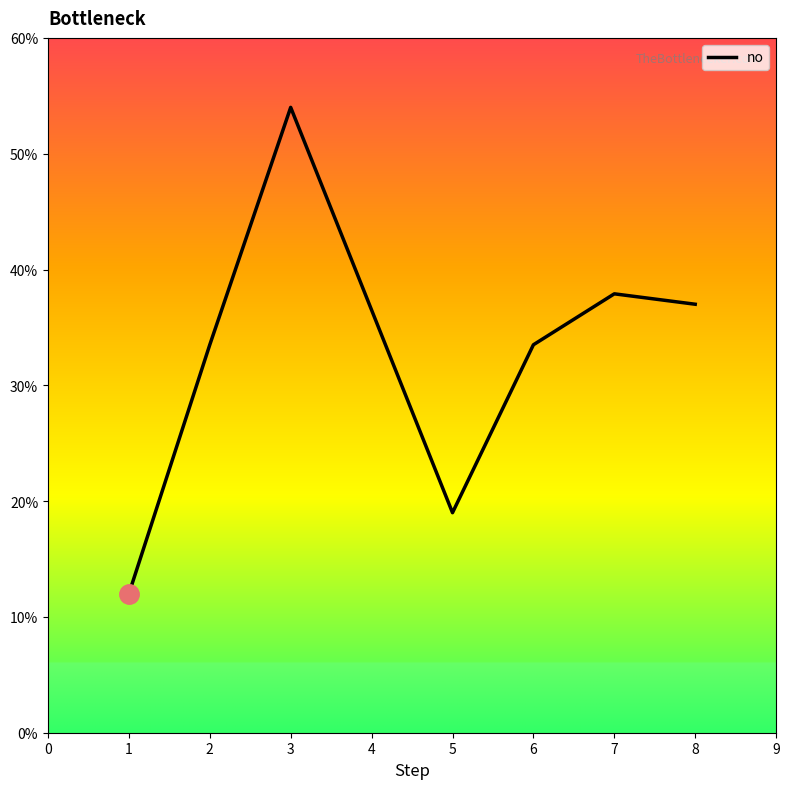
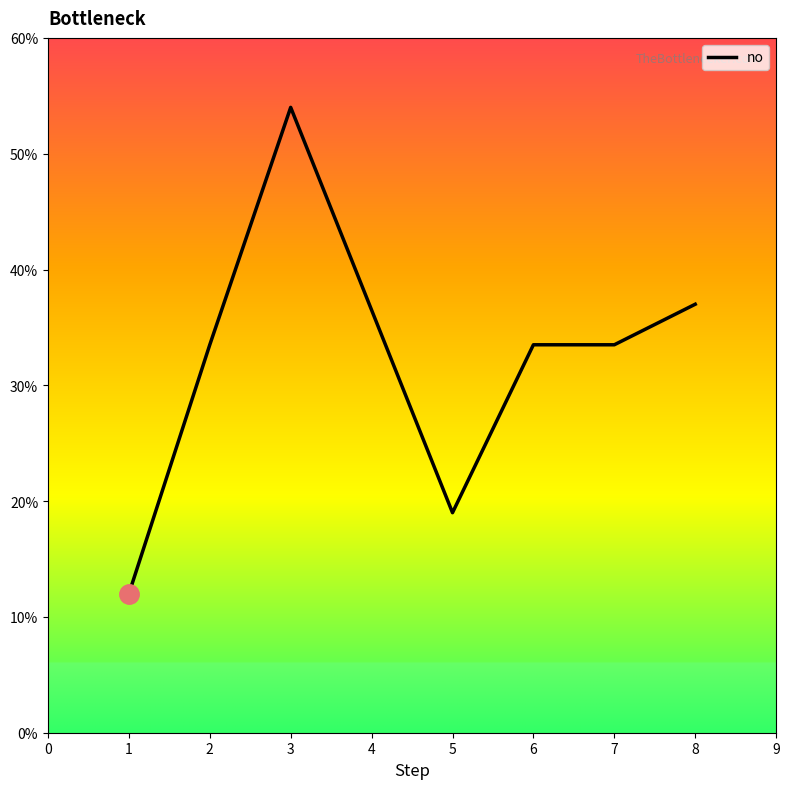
  {
    "no": {
      "2": "33.5%",
      "3": "54.0%",
      "5": "19.0%",
      "6": "33.5%",
-     "7": "37.9%",
+     "7": "33.5%",
      "8": "37.0%"
    }
  }
